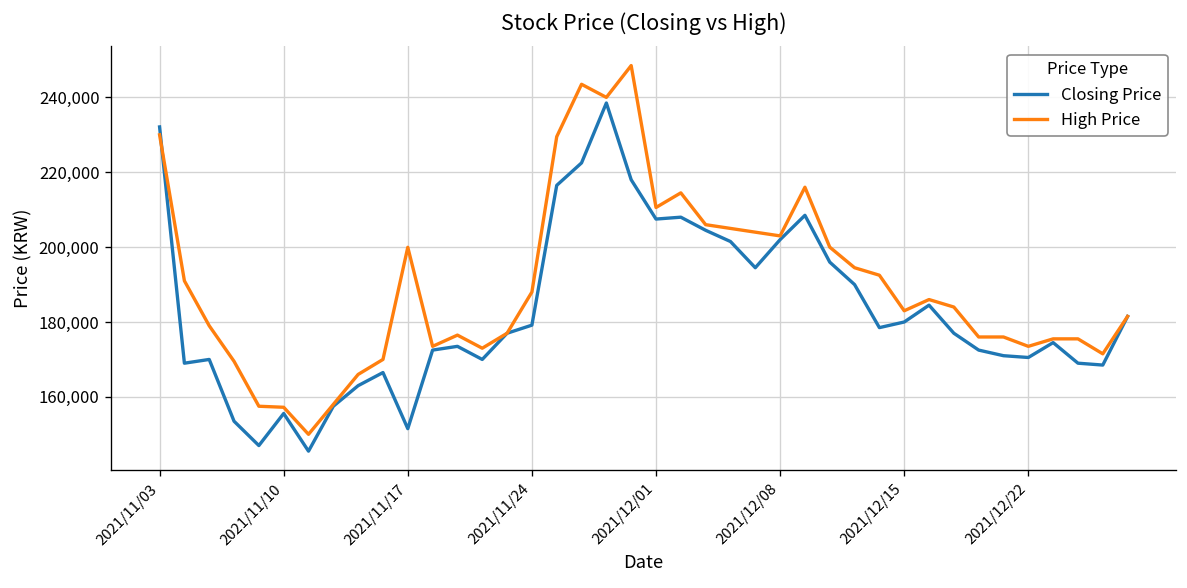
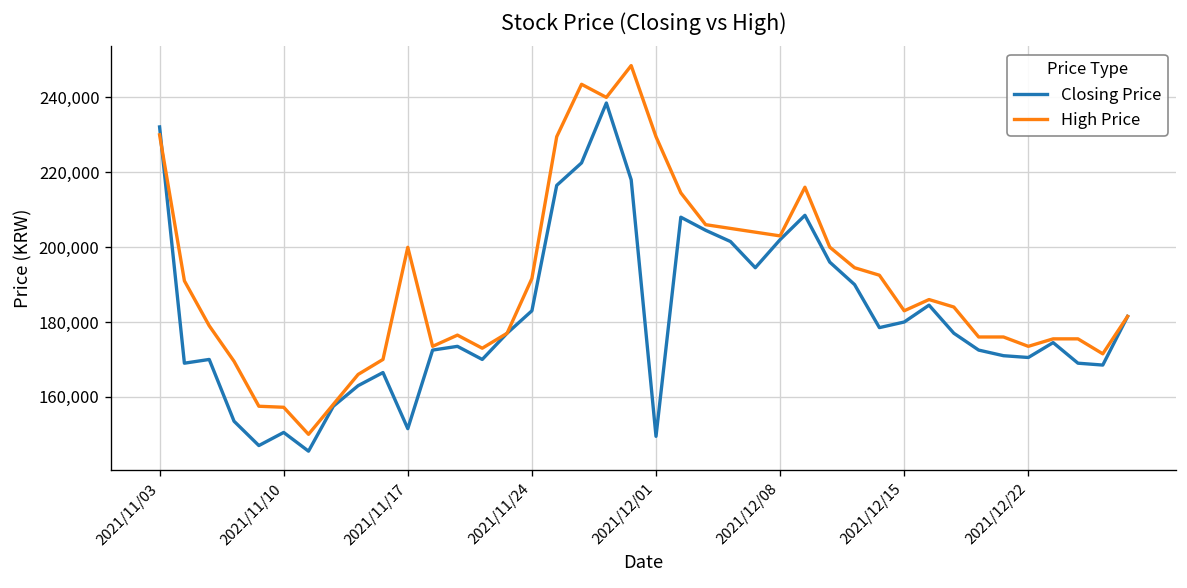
  {
    "Closing Price": {
      "2021/11/03": "232,000",
-     "2021/11/10": "156,000",
+     "2021/11/10": "151,000",
      "2021/11/17": "152,000",
-     "2021/11/24": "179,000",
-     "2021/12/01": "208,000",
+     "2021/11/24": "183,000",
+     "2021/12/01": "149,000",
      "2021/12/08": "202,000",
      "2021/12/15": "180,000",
      "2021/12/22": "171,000"
    },
    "High Price": {
      "2021/11/03": "230,000",
      "2021/11/10": "157,000",
      "2021/11/17": "200,000",
-     "2021/11/24": "188,000",
-     "2021/12/01": "211,000",
+     "2021/11/24": "192,000",
+     "2021/12/01": "230,000",
      "2021/12/08": "203,000",
      "2021/12/15": "183,000",
      "2021/12/22": "174,000"
    }
  }
